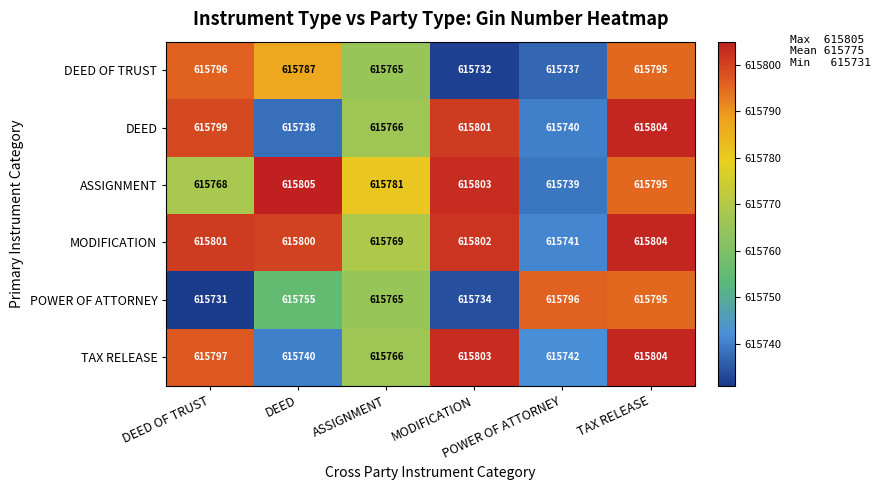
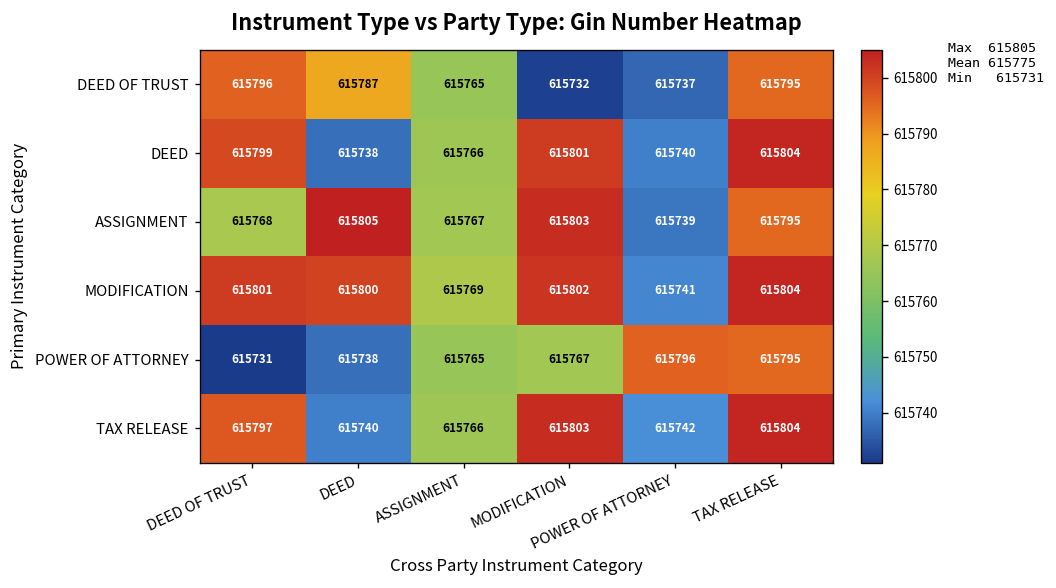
  {
    "DEED OF TRUST": {
      "DEED OF TRUST": 615796,
      "DEED": 615787,
      "ASSIGNMENT": 615765,
      "MODIFICATION": 615732,
      "POWER OF ATTORNEY": 615737,
      "TAX RELEASE": 615795
    },
    "DEED": {
      "DEED OF TRUST": 615799,
      "DEED": 615738,
      "ASSIGNMENT": 615766,
      "MODIFICATION": 615801,
      "POWER OF ATTORNEY": 615740,
      "TAX RELEASE": 615804
    },
    "ASSIGNMENT": {
      "DEED OF TRUST": 615768,
      "DEED": 615805,
-     "ASSIGNMENT": 615781,
+     "ASSIGNMENT": 615767,
      "MODIFICATION": 615803,
      "POWER OF ATTORNEY": 615739,
      "TAX RELEASE": 615795
    },
    "MODIFICATION": {
      "DEED OF TRUST": 615801,
      "DEED": 615800,
      "ASSIGNMENT": 615769,
      "MODIFICATION": 615802,
      "POWER OF ATTORNEY": 615741,
      "TAX RELEASE": 615804
    },
    "POWER OF ATTORNEY": {
      "DEED OF TRUST": 615731,
-     "DEED": 615755,
+     "DEED": 615738,
      "ASSIGNMENT": 615765,
-     "MODIFICATION": 615734,
+     "MODIFICATION": 615767,
      "POWER OF ATTORNEY": 615796,
      "TAX RELEASE": 615795
    },
    "TAX RELEASE": {
      "DEED OF TRUST": 615797,
      "DEED": 615740,
      "ASSIGNMENT": 615766,
      "MODIFICATION": 615803,
      "POWER OF ATTORNEY": 615742,
      "TAX RELEASE": 615804
    }
  }
